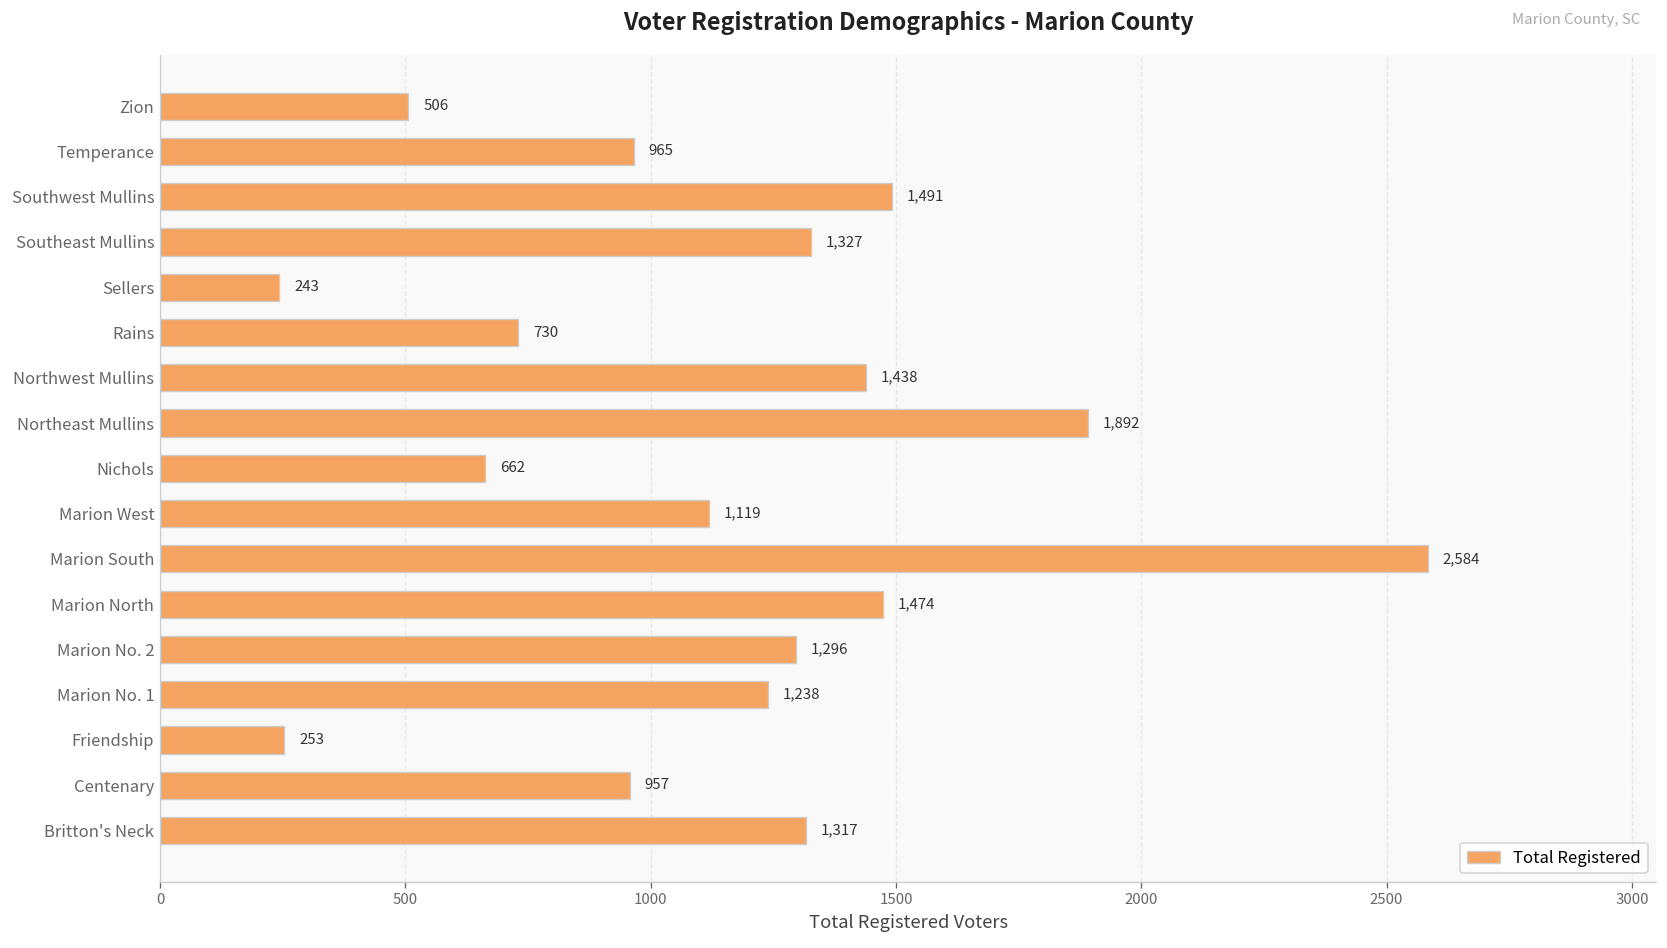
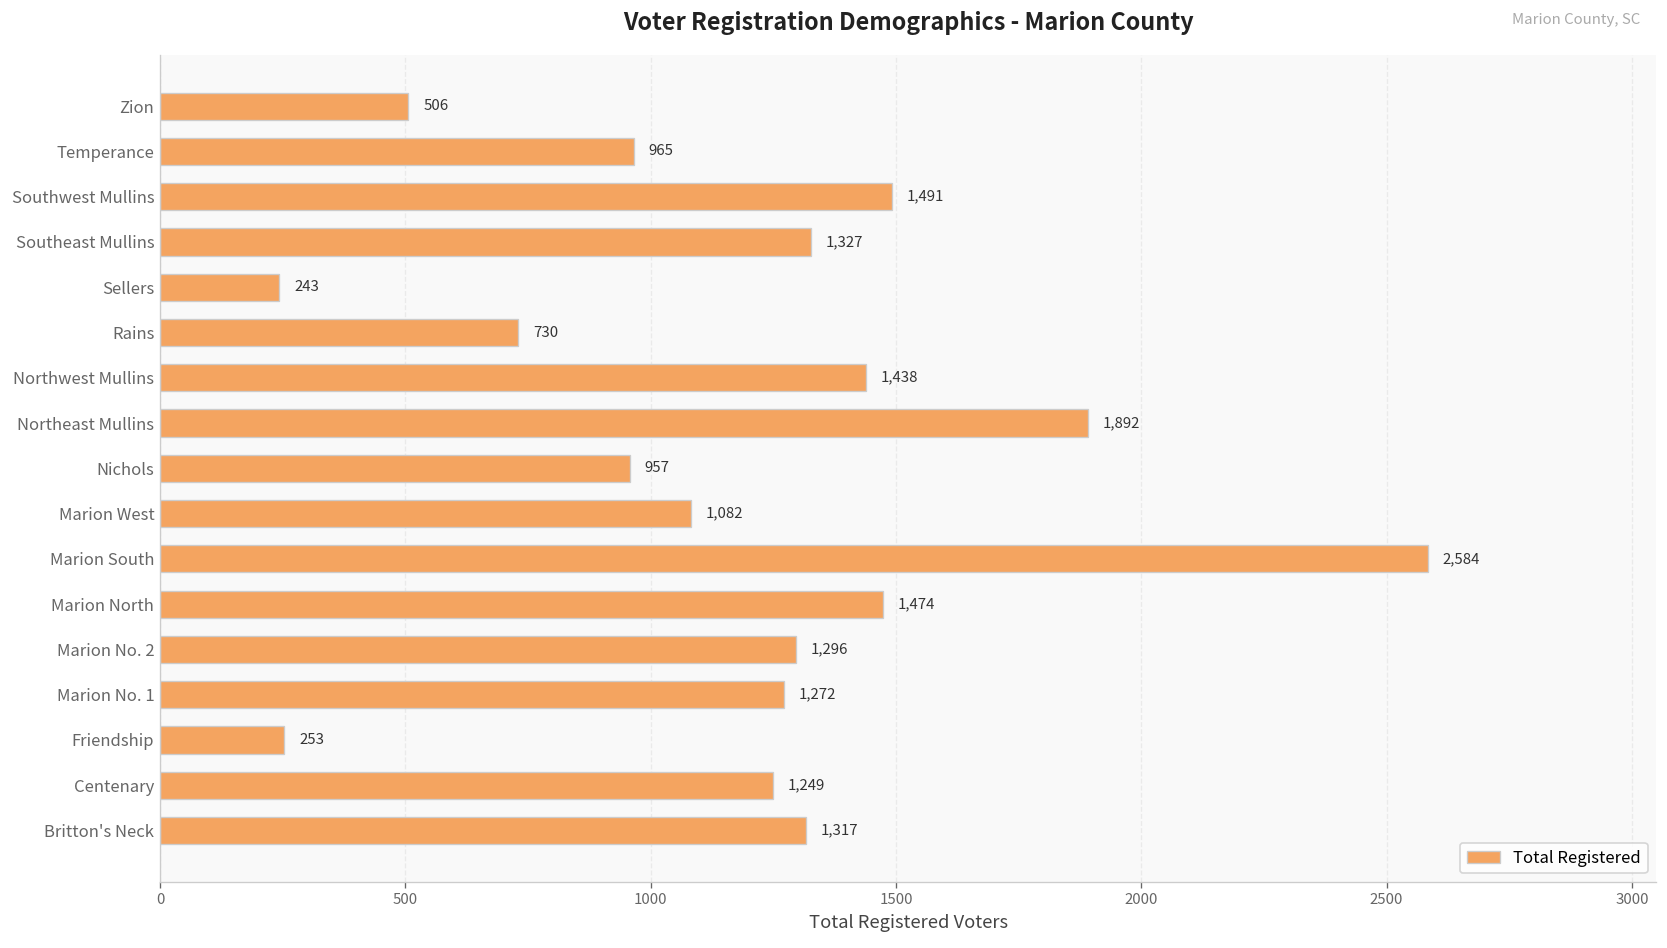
  {
    "Zion": "506",
    "Temperance": "965",
    "Southwest Mullins": "1,491",
    "Southeast Mullins": "1,327",
    "Sellers": "243",
    "Rains": "730",
    "Northwest Mullins": "1,438",
    "Northeast Mullins": "1,892",
-   "Nichols": "662",
-   "Marion West": "1,119",
+   "Nichols": "957",
+   "Marion West": "1,082",
    "Marion South": "2,584",
    "Marion North": "1,474",
    "Marion No. 2": "1,296",
-   "Marion No. 1": "1,238",
+   "Marion No. 1": "1,272",
    "Friendship": "253",
-   "Centenary": "957",
+   "Centenary": "1,249",
    "Britton's Neck": "1,317"
  }
